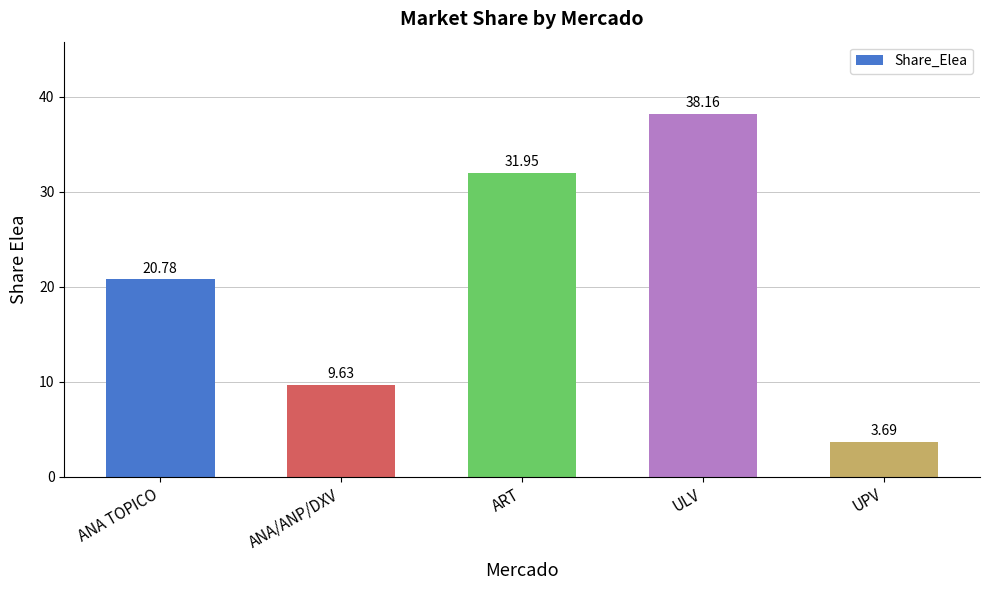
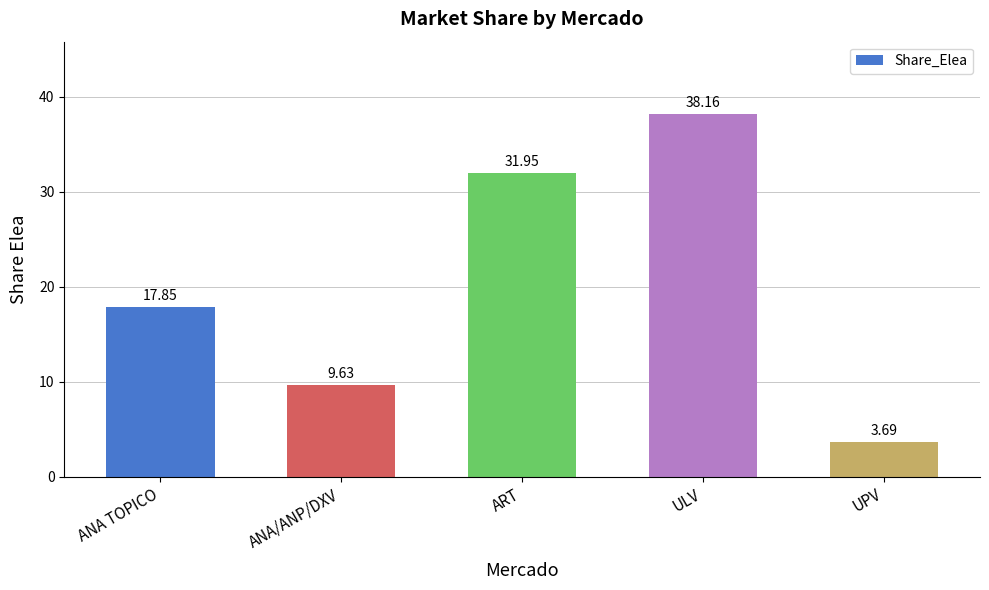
  {
-   "ANA TOPICO": 20.78,
+   "ANA TOPICO": 17.85,
    "ANA/ANP/DXV": 9.63,
    "ART": 31.95,
    "ULV": 38.16,
    "UPV": 3.69
  }
